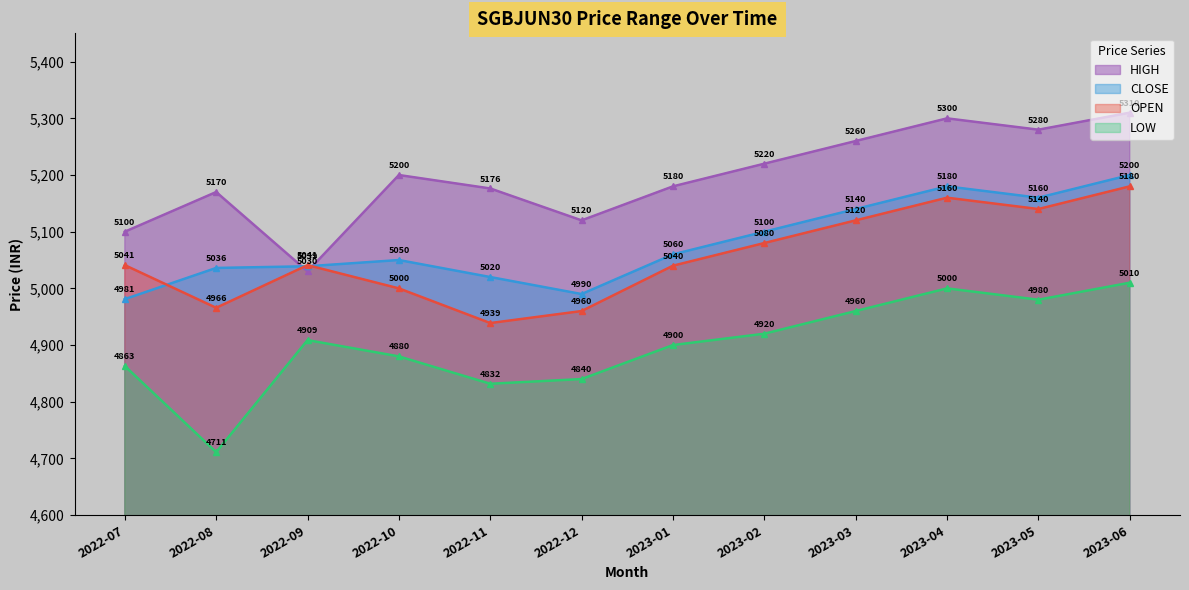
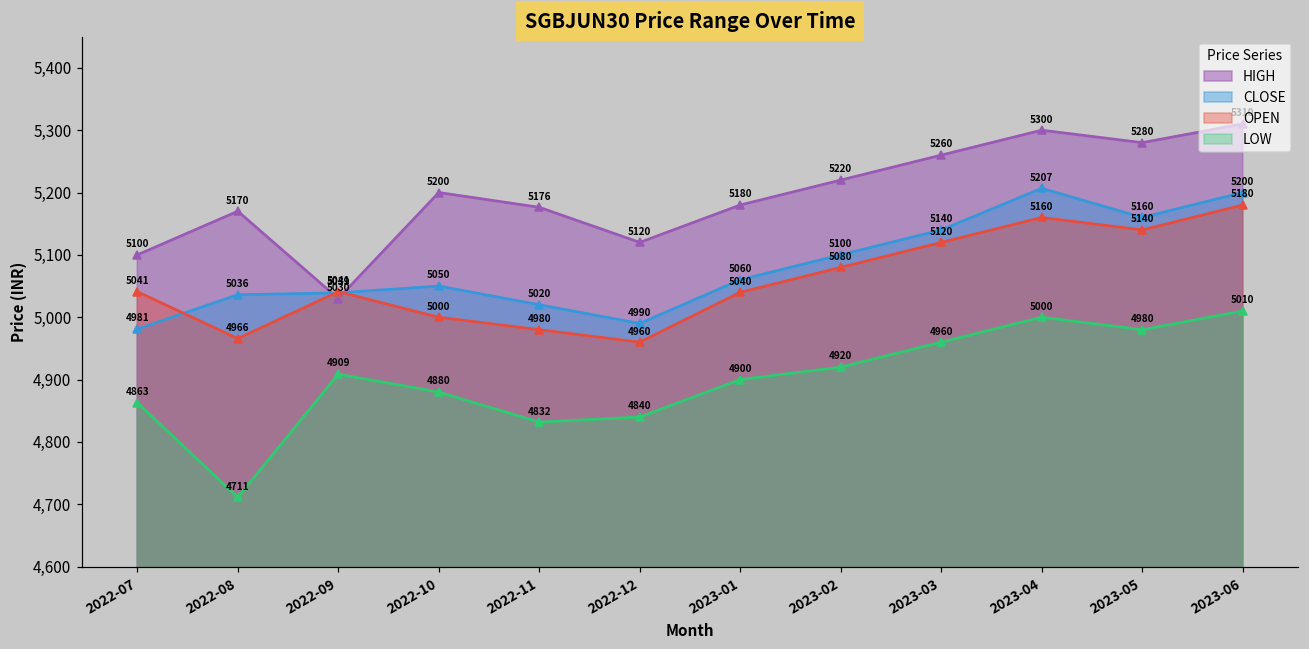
  {
    "HIGH": {
      "2022-07": 5100,
      "2022-08": 5170,
      "2022-10": 5200,
      "2022-11": 5176,
      "2022-12": 5120,
      "2023-01": 5180,
      "2023-02": 5220,
      "2023-03": 5260,
      "2023-04": 5300,
      "2023-05": 5280
    },
    "CLOSE": {
      "2022-07": 4981,
      "2022-08": 5036,
      "2022-10": 5050,
      "2022-11": 5020,
      "2022-12": 4990,
      "2023-01": 5060,
      "2023-02": 5100,
      "2023-03": 5140,
-     "2023-04": 5180,
+     "2023-04": 5207,
      "2023-05": 5160,
      "2023-06": 5200
    },
    "OPEN": {
      "2022-07": 5041,
      "2022-08": 4966,
      "2022-10": 5000,
-     "2022-11": 4939,
+     "2022-11": 4980,
      "2022-12": 4960,
      "2023-04": 5160
    },
    "LOW": {
      "2022-07": 4863,
      "2022-08": 4711,
      "2022-09": 4909,
      "2022-10": 4880,
      "2022-11": 4832,
      "2022-12": 4840,
      "2023-01": 4900,
      "2023-02": 4920,
      "2023-03": 4960,
      "2023-04": 5000,
      "2023-05": 4980,
      "2023-06": 5010
    }
  }
